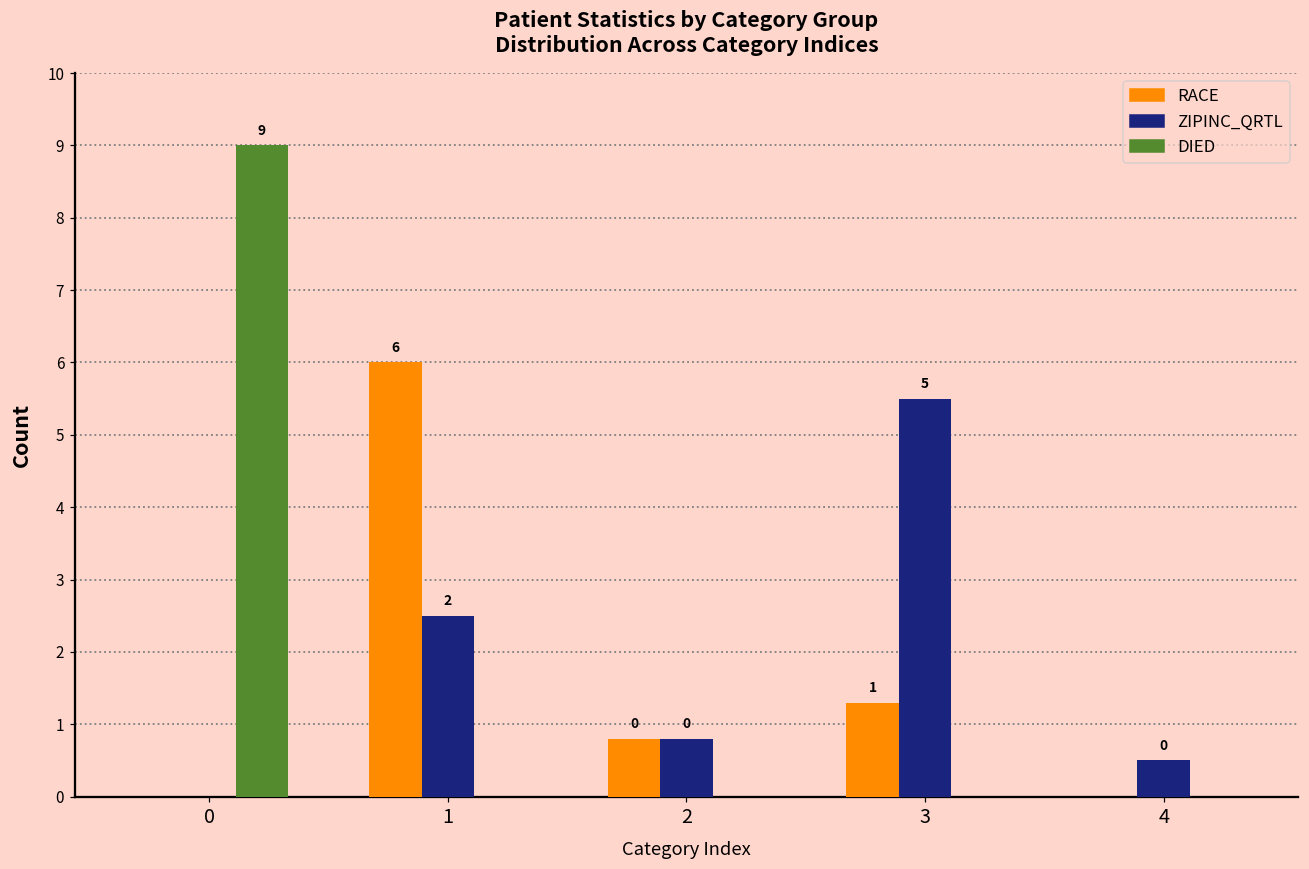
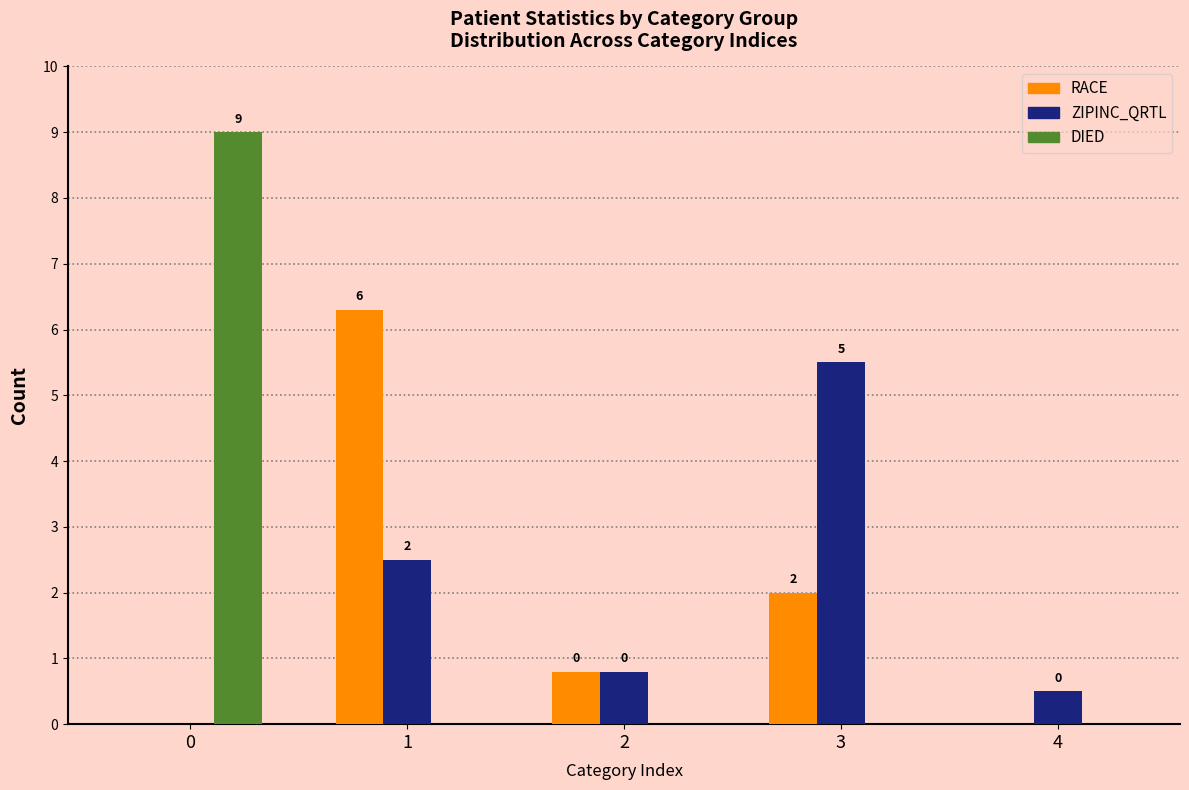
  {
    "RACE": {
-     "1": 6.0,
-     "3": 1
+     "1": 6.3,
+     "3": 2
    },
    "ZIPINC_QRTL": {
      "1": 2,
      "3": 5,
      "4": 0
    },
    "DIED": {
      "0": 9
    }
  }
